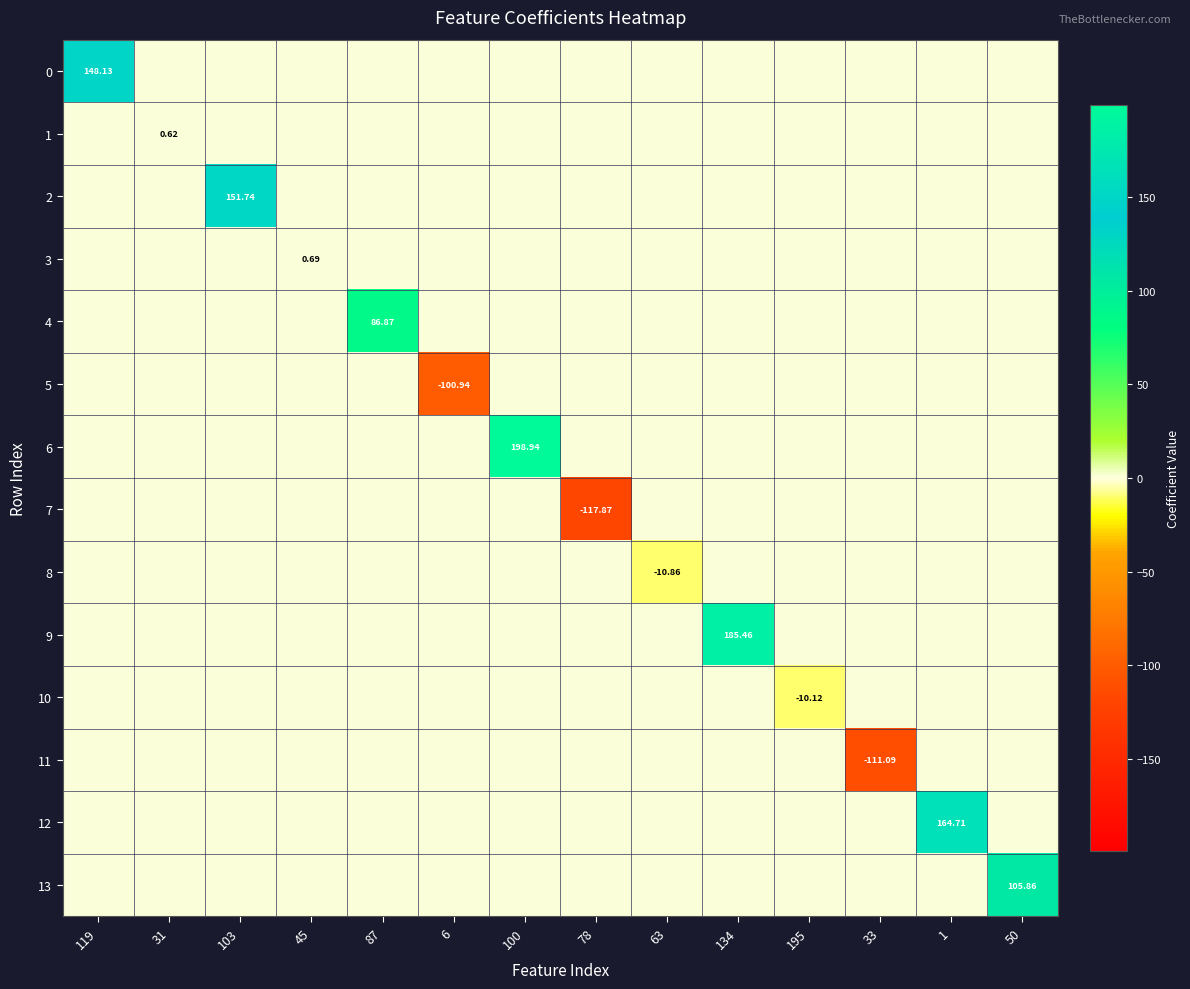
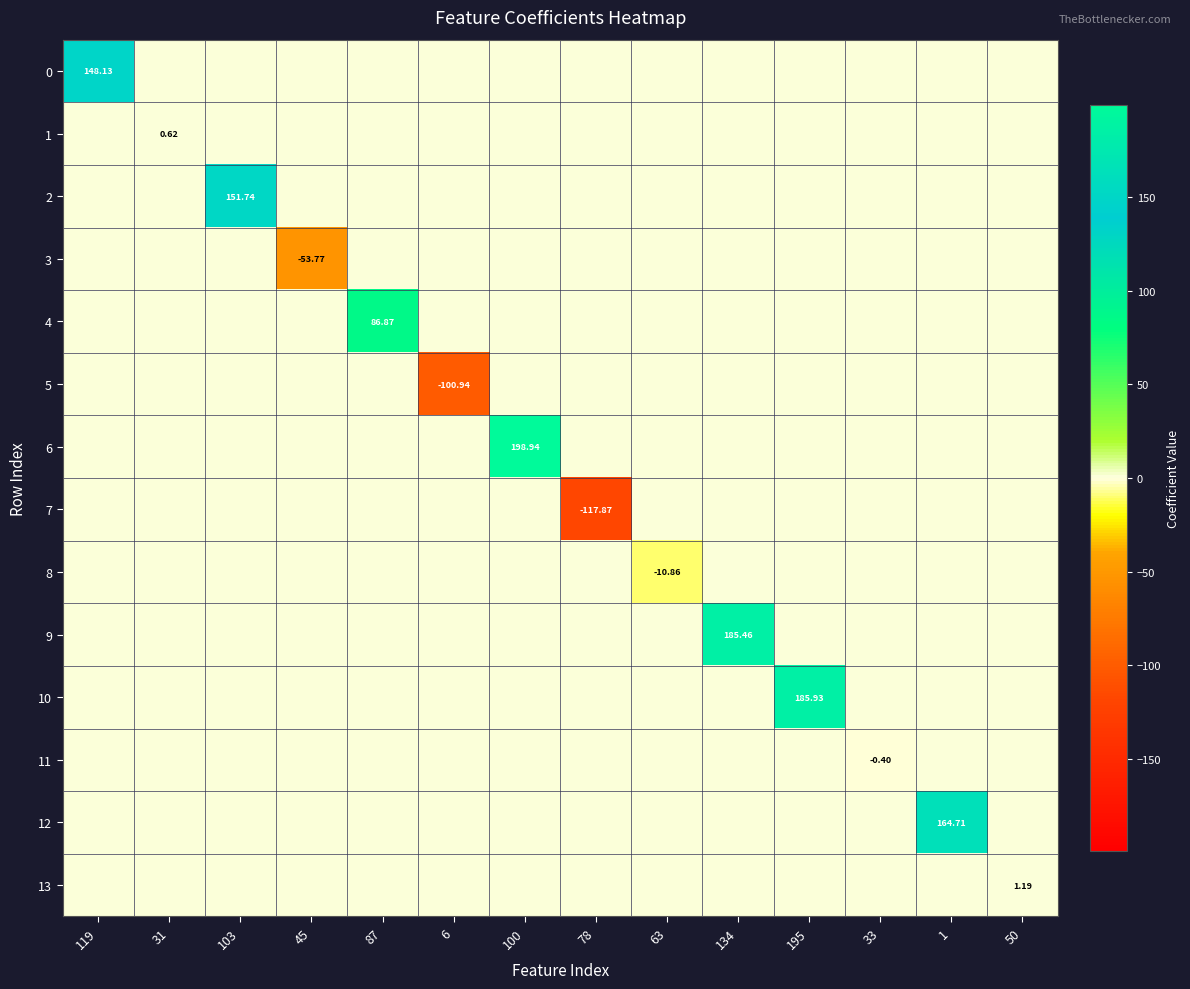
  {
    "0": {
      "119": 148.13
    },
    "1": {
      "31": 0.62
    },
    "2": {
      "103": 151.74
    },
    "3": {
-     "45": 0.69
+     "45": -53.77
    },
    "4": {
      "87": 86.87
    },
    "5": {
      "6": -100.94
    },
    "6": {
      "100": 198.94
    },
    "7": {
      "78": -117.87
    },
    "8": {
      "63": -10.86
    },
    "9": {
      "134": 185.46
    },
    "10": {
-     "195": -10.12
+     "195": 185.93
    },
    "11": {
-     "33": -111.09
+     "33": -0.40
    },
    "12": {
      "1": 164.71
    },
    "13": {
-     "50": 105.86
+     "50": 1.19
    }
  }
